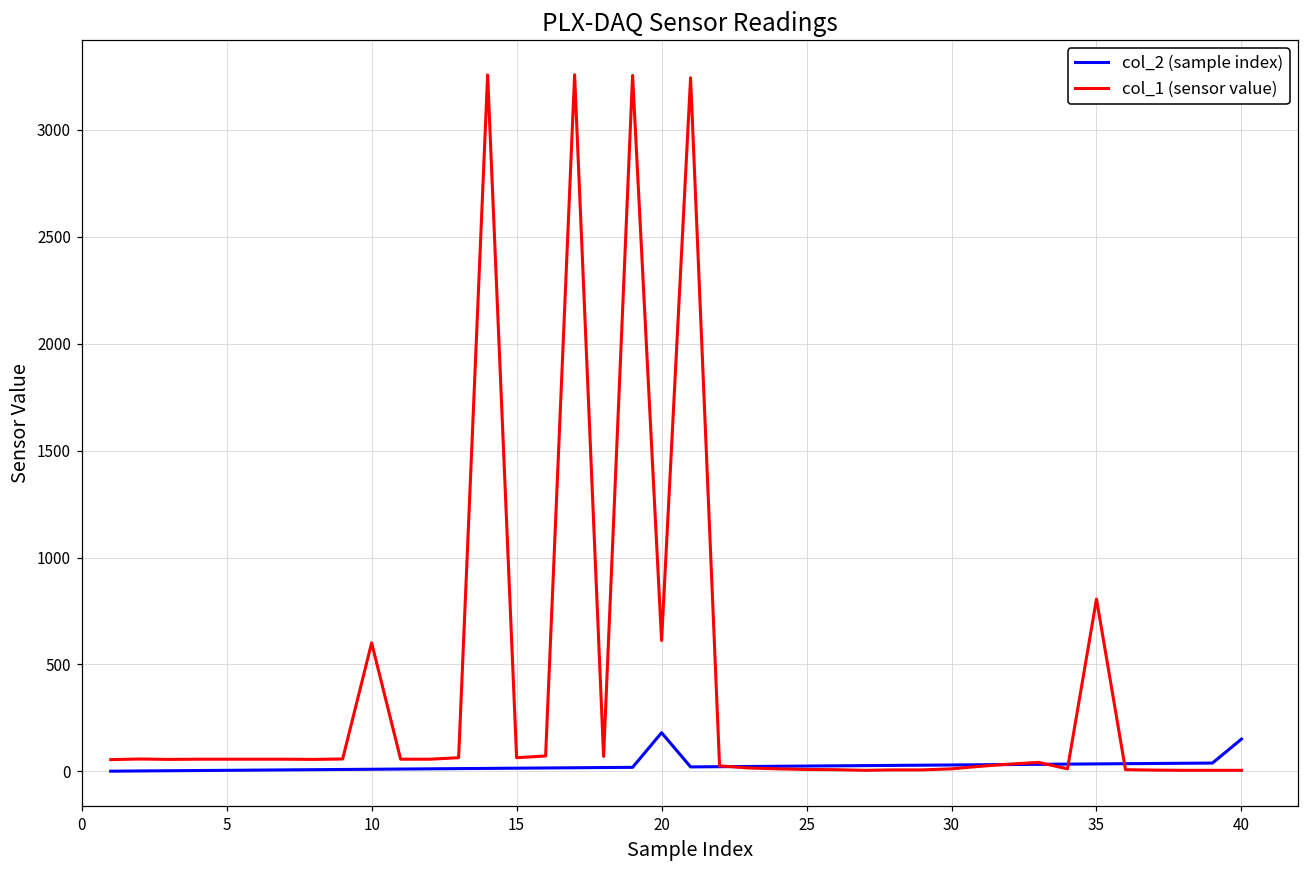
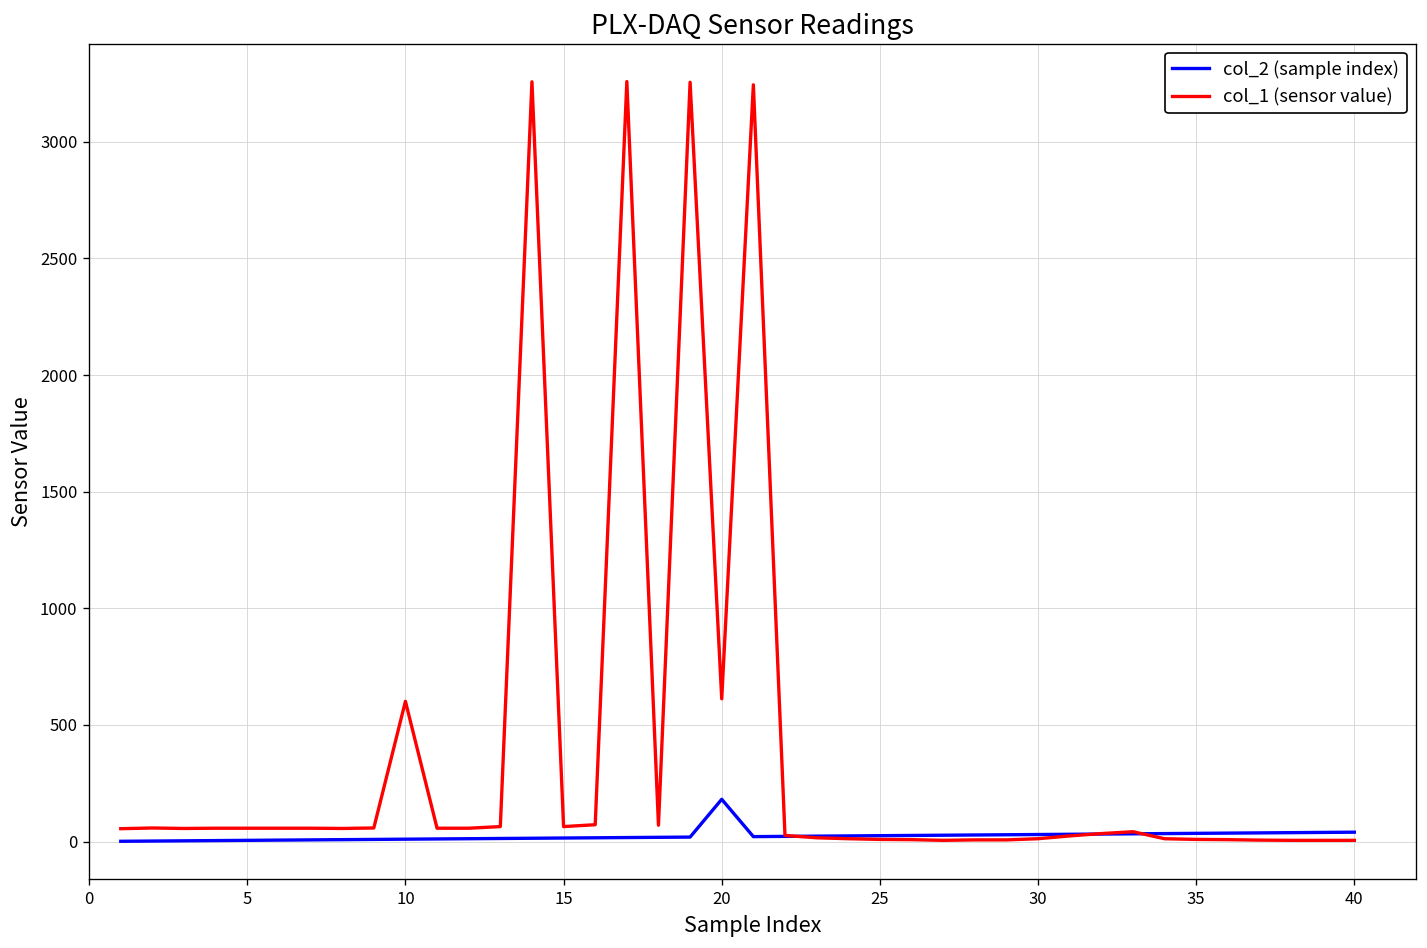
  {
    "col_2 (sample index)": {
      "5": 10,
      "10": 10,
      "15": 20,
      "20": 180,
      "25": 30,
      "30": 30,
      "35": 40,
-     "40": 150
+     "40": 40
    },
    "col_1 (sensor value)": {
      "5": 60,
      "10": 600,
      "15": 60,
      "20": 610,
      "25": 10,
      "30": 10,
-     "35": 810,
+     "35": 10,
      "40": 10
    }
  }
